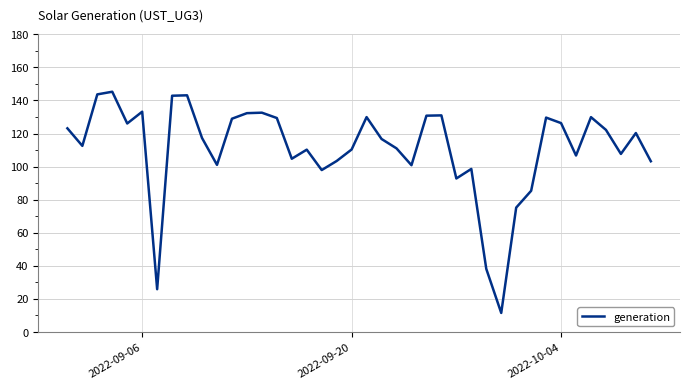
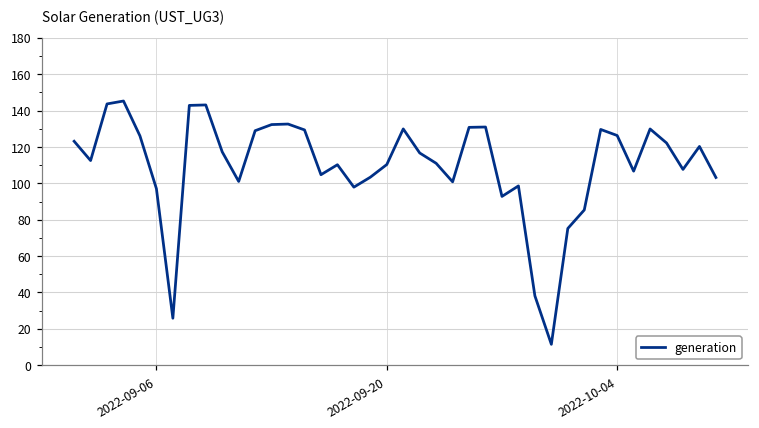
  {
-   "2022-09-06": 133,
+   "2022-09-06": 97,
    "2022-09-20": 110,
    "2022-10-04": 126
  }
